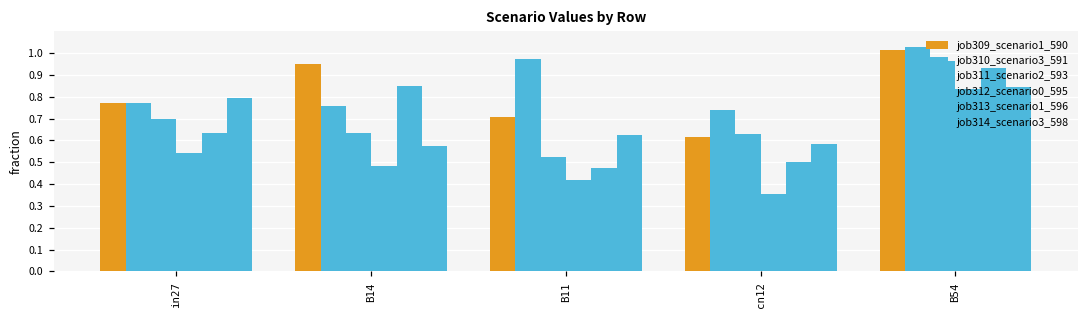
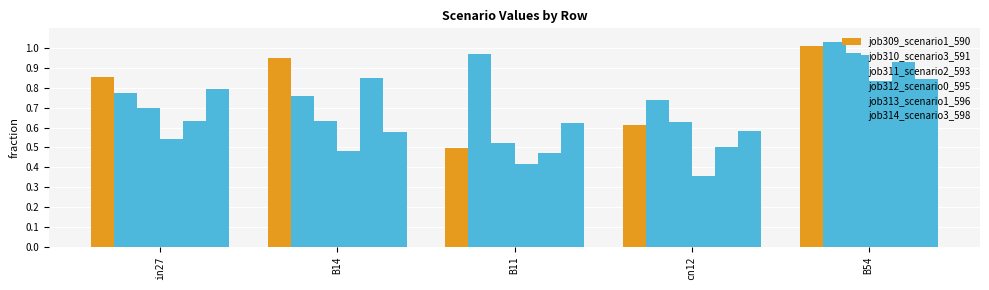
  {
    "job309_scenario1_590": {
-     "in27": 0.77,
+     "in27": 0.85,
      "B14": 0.95,
-     "B11": 0.71,
+     "B11": 0.50,
      "cn12": 0.61,
      "B54": 1.01
    }
  }
